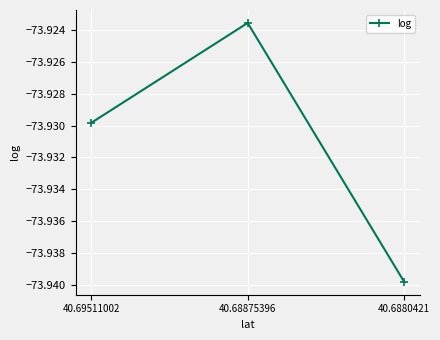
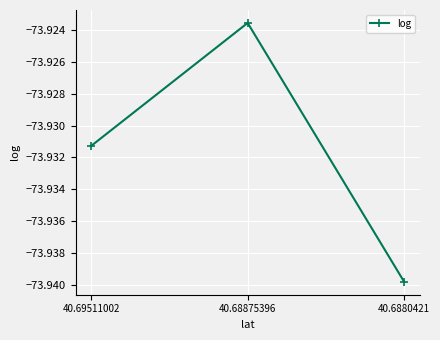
  {
-   "40.69511002": -73.9298,
+   "40.69511002": -73.9313,
    "40.68875396": -73.9235,
    "40.6880421": -73.9398
  }
